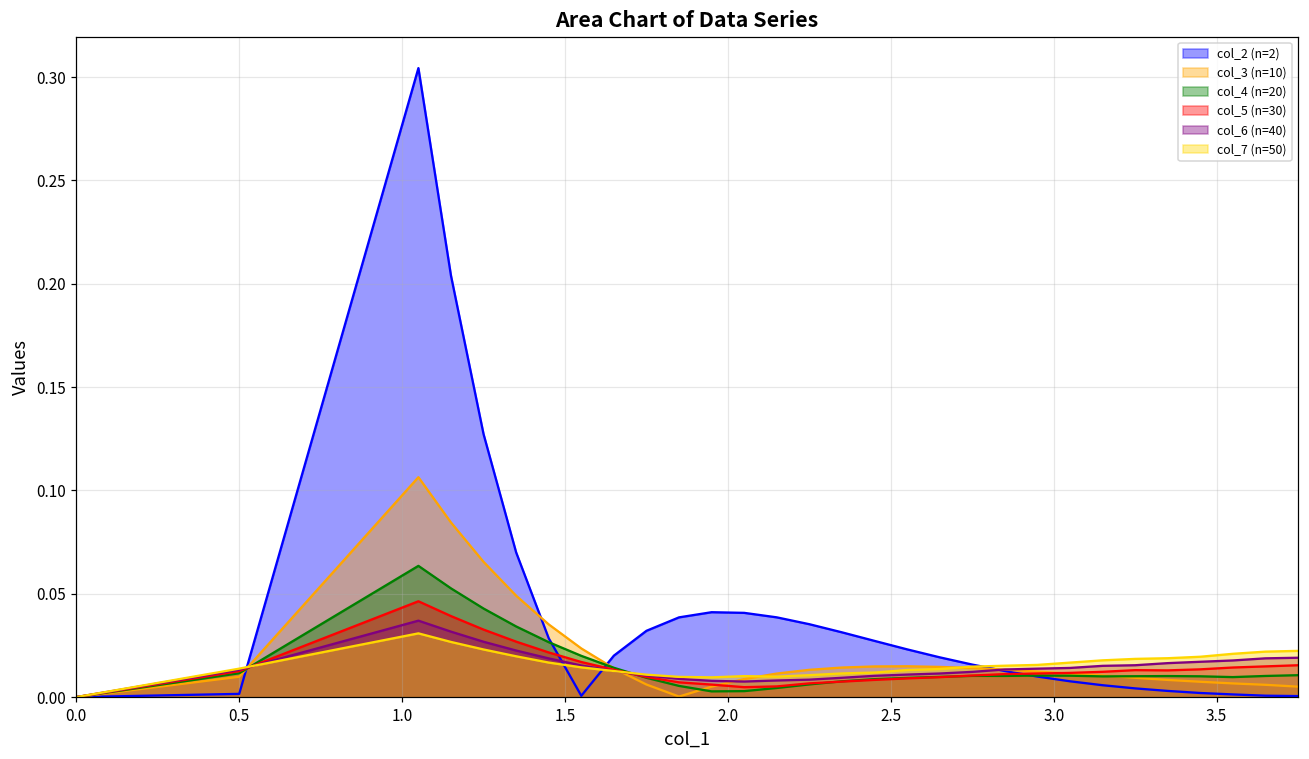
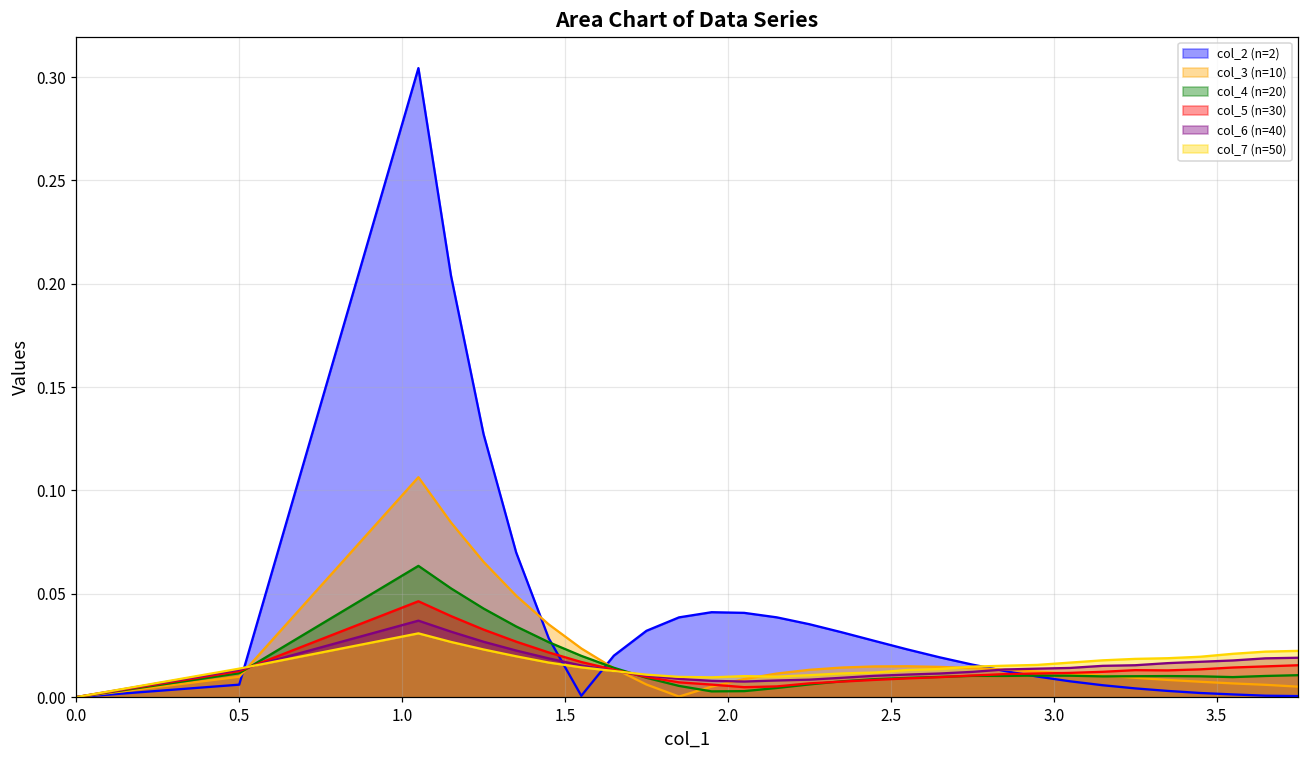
  {
    "col_2 (n=2)": {
-     "0.5": 0.002
+     "0.5": 0.006
    }
  }
